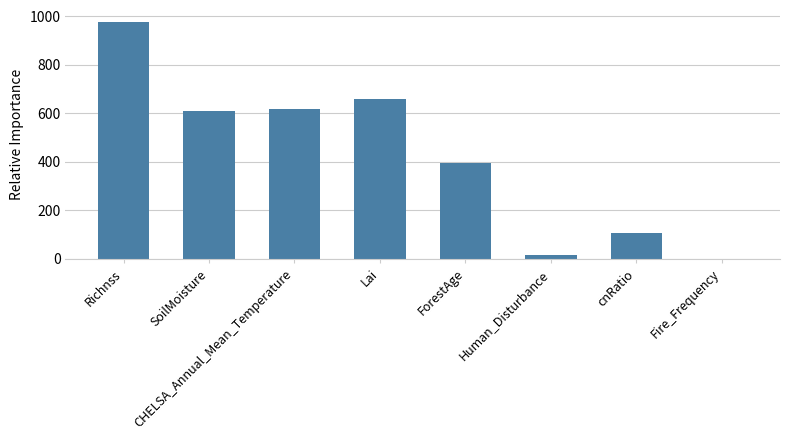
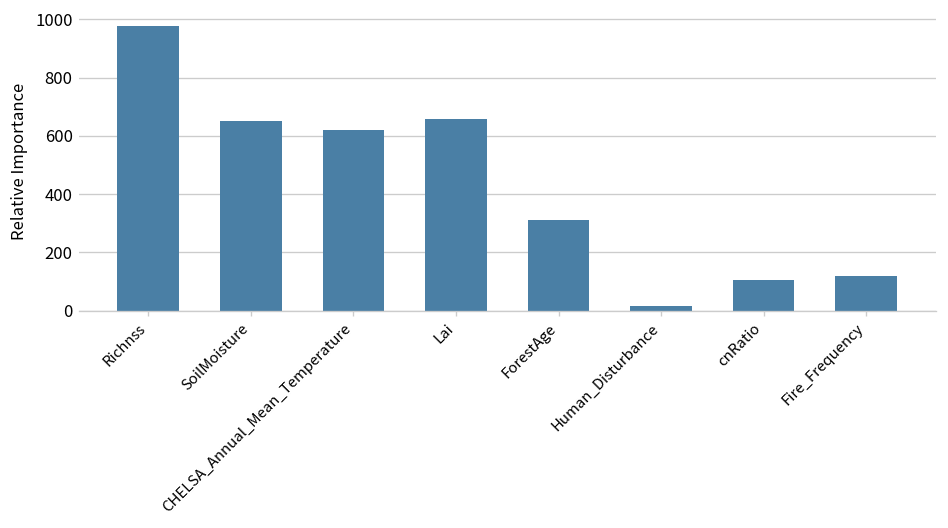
  {
    "Richnss": 980,
-   "SoilMoisture": 610,
+   "SoilMoisture": 650,
    "CHELSA_Annual_Mean_Temperature": 620,
    "Lai": 660,
-   "ForestAge": 400,
+   "ForestAge": 310,
    "Human_Disturbance": 20,
    "cnRatio": 110,
-   "Fire_Frequency": 0
+   "Fire_Frequency": 120
  }
